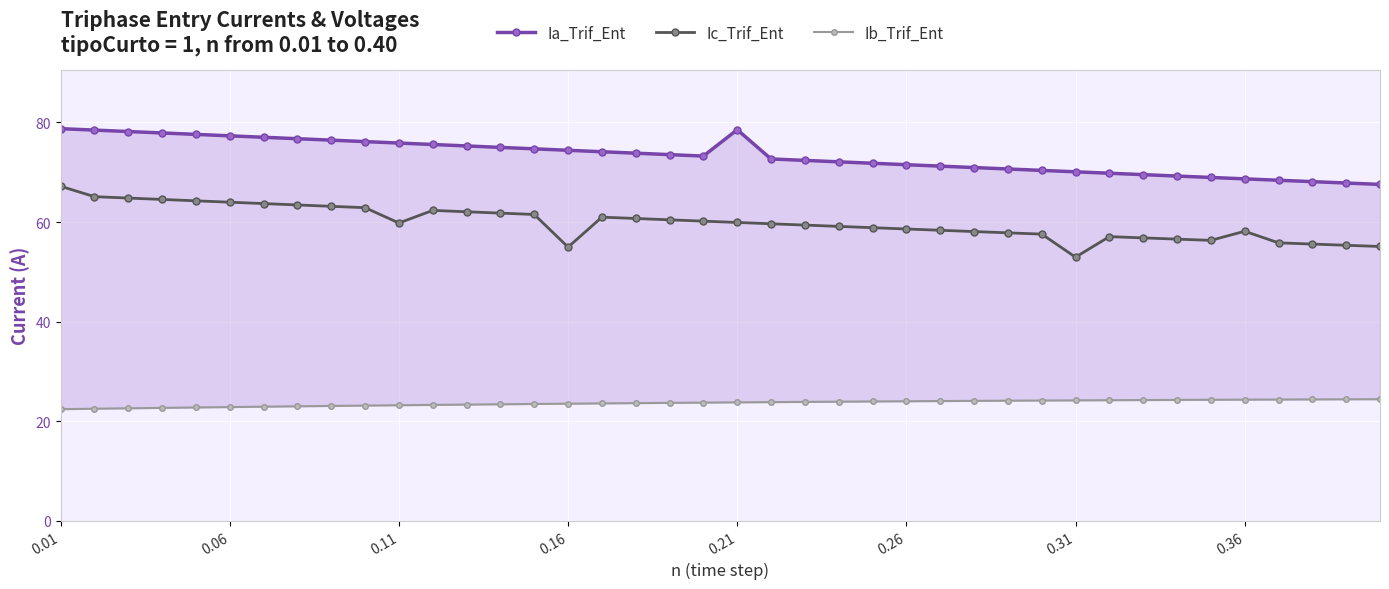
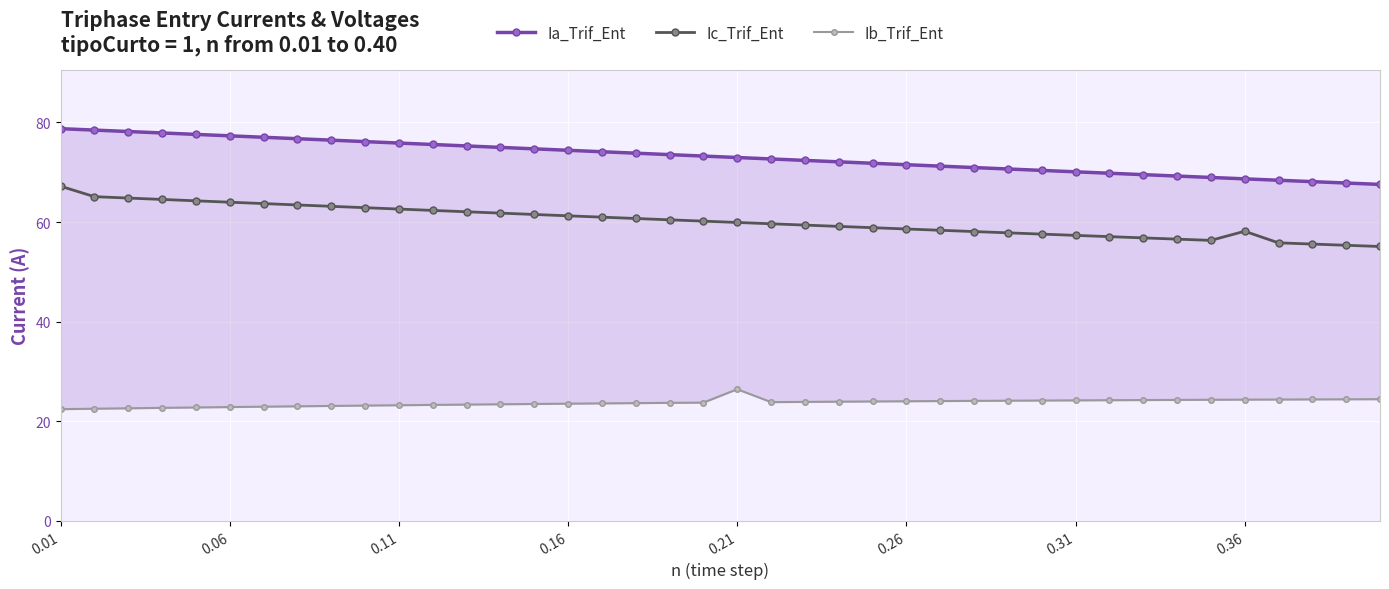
  {
    "Ia_Trif_Ent": {
      "0.01": 79,
      "0.06": 77,
      "0.11": 76,
      "0.16": 74,
-     "0.21": 79,
+     "0.21": 73,
      "0.26": 72,
      "0.31": 70,
      "0.36": 69
    },
    "Ic_Trif_Ent": {
      "0.01": 67,
      "0.06": 64,
-     "0.11": 60,
-     "0.16": 55,
+     "0.11": 63,
+     "0.16": 61,
      "0.21": 60,
      "0.26": 59,
-     "0.31": 53,
+     "0.31": 57,
      "0.36": 58
    },
    "Ib_Trif_Ent": {
      "0.01": 22,
      "0.06": 23,
      "0.11": 23,
      "0.16": 24,
-     "0.21": 24,
+     "0.21": 26,
      "0.26": 24,
      "0.31": 24,
      "0.36": 24
    }
  }
